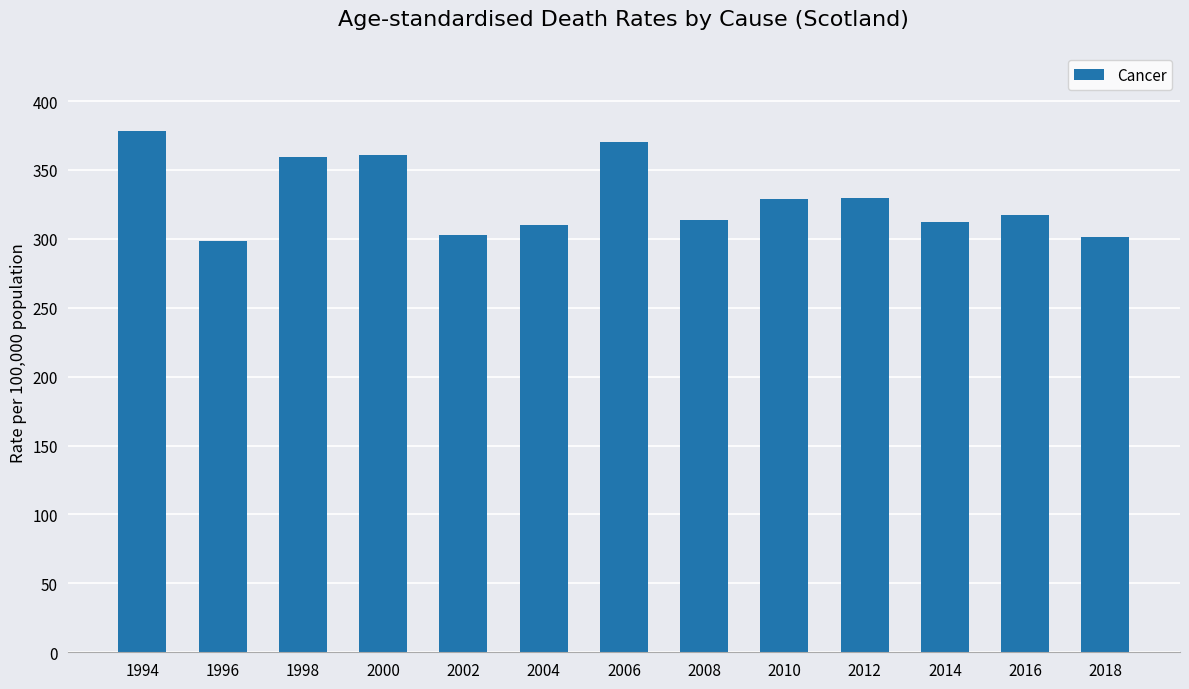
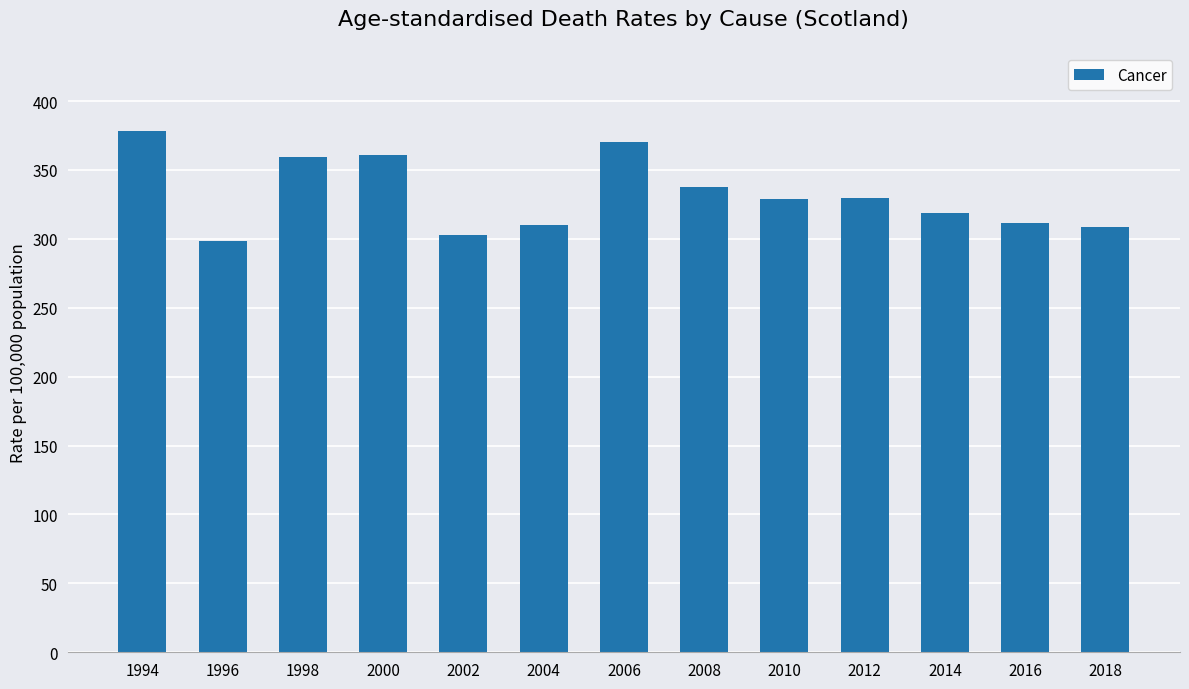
  {
    "1994": 378,
    "1996": 299,
    "1998": 360,
    "2000": 361,
    "2002": 303,
    "2004": 310,
    "2006": 371,
-   "2008": 314,
+   "2008": 338,
    "2010": 329,
    "2012": 330,
-   "2014": 312,
-   "2016": 318,
-   "2018": 301
+   "2014": 319,
+   "2016": 311,
+   "2018": 308
  }
